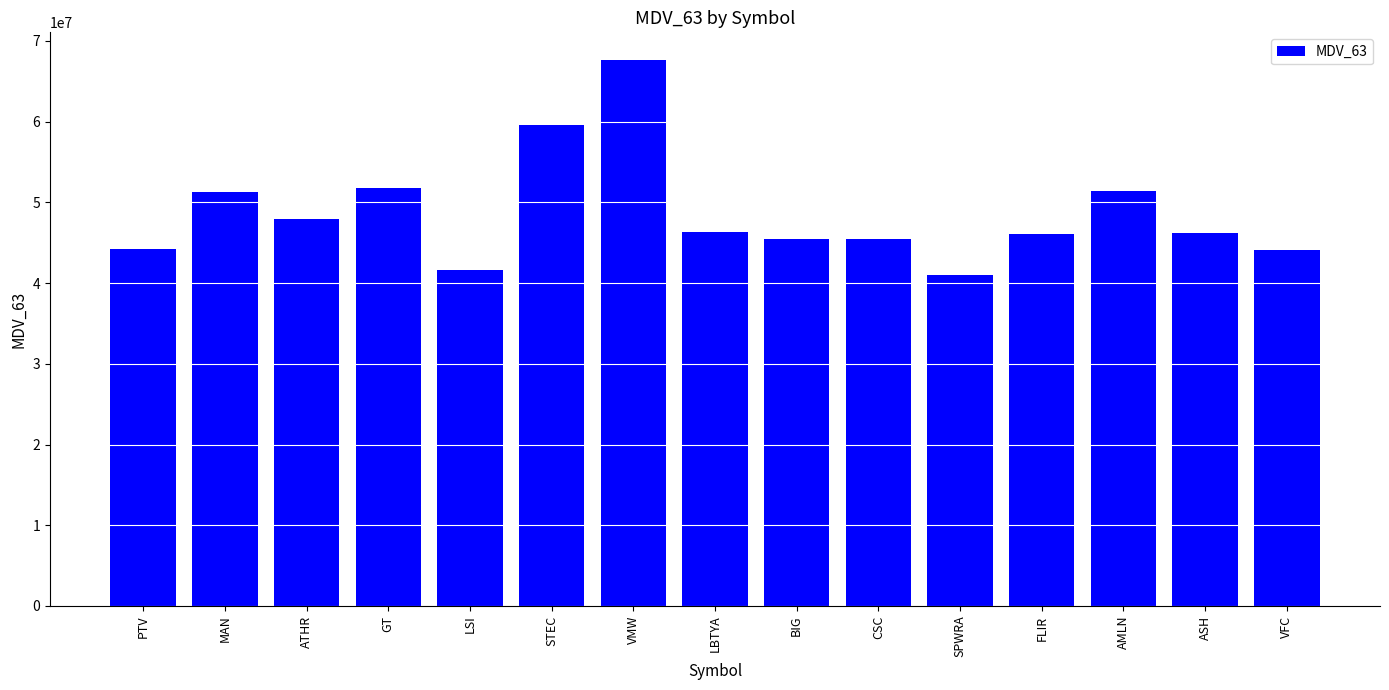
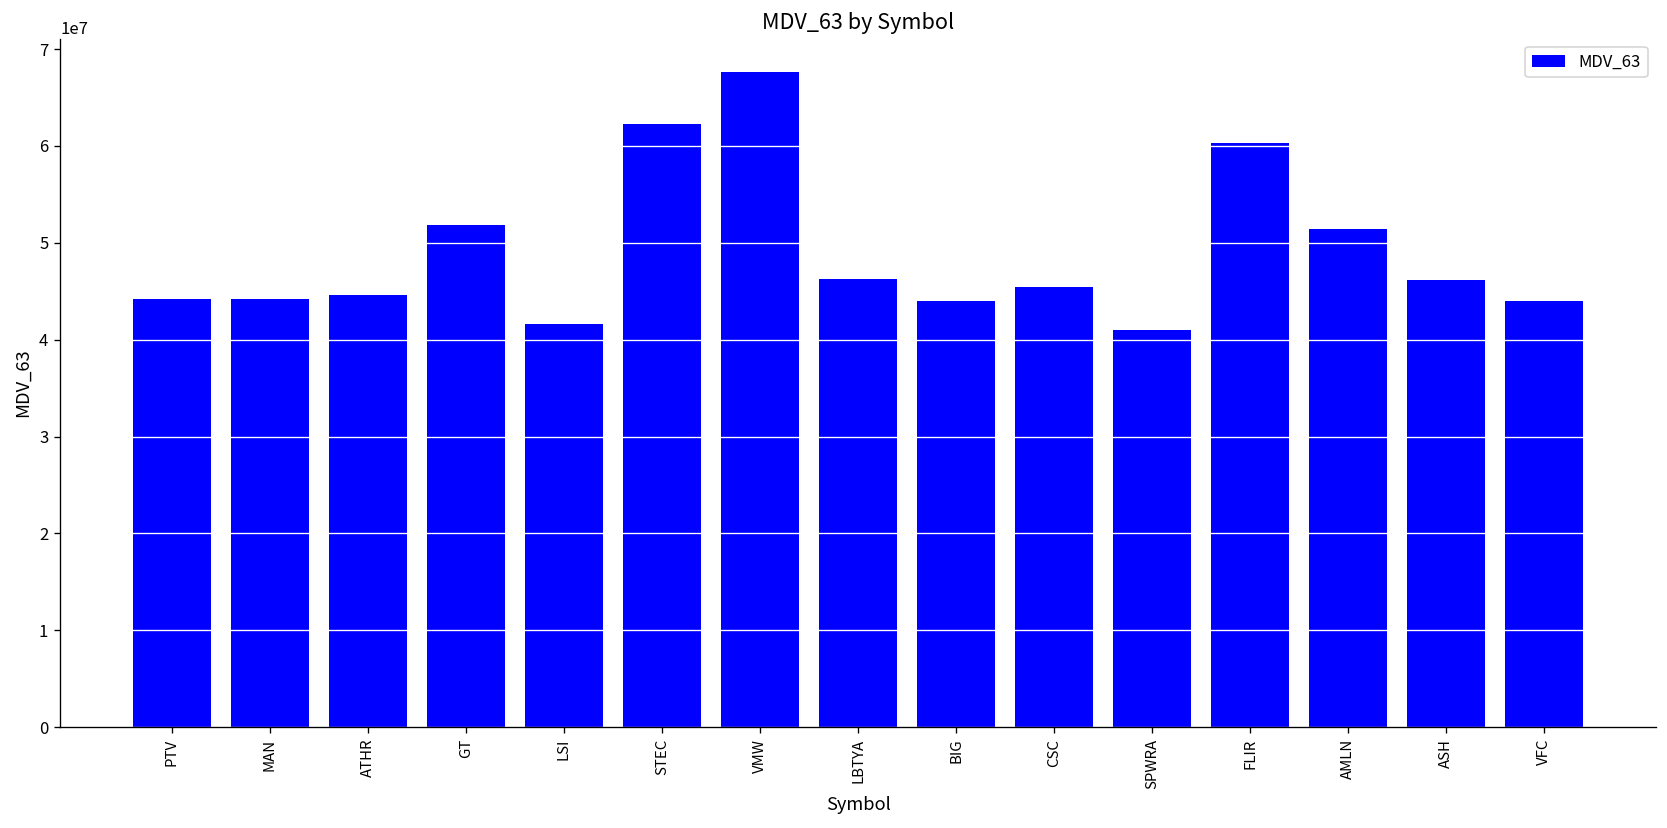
  {
    "PTV": 44000000,
-   "MAN": 51000000,
-   "ATHR": 48000000,
+   "MAN": 44000000,
+   "ATHR": 45000000,
    "GT": 52000000,
    "LSI": 42000000,
-   "STEC": 60000000,
+   "STEC": 62000000,
    "VMW": 68000000,
    "LBTYA": 46000000,
-   "BIG": 45000000,
+   "BIG": 44000000,
    "CSC": 45000000,
    "SPWRA": 41000000,
-   "FLIR": 46000000,
+   "FLIR": 60000000,
    "AMLN": 51000000,
    "ASH": 46000000,
    "VFC": 44000000
  }
